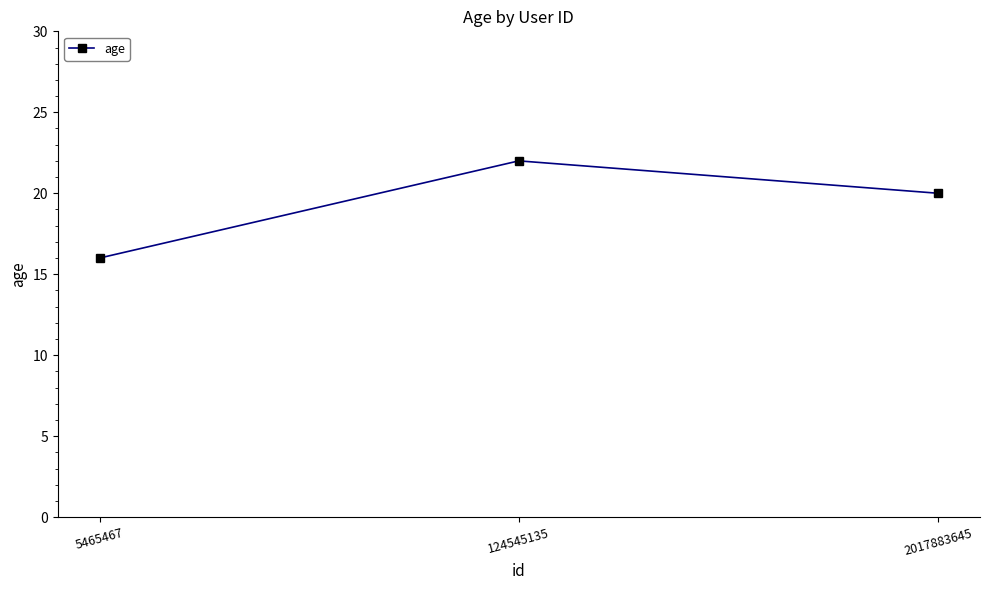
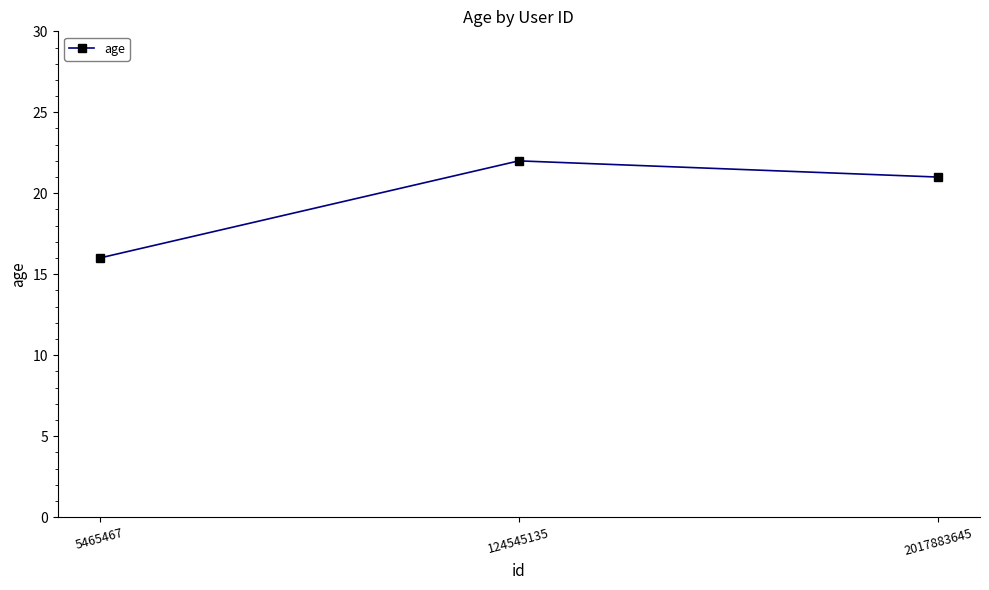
  {
    "5465467": 16,
    "124545135": 22,
-   "2017883645": 20
+   "2017883645": 21
  }
